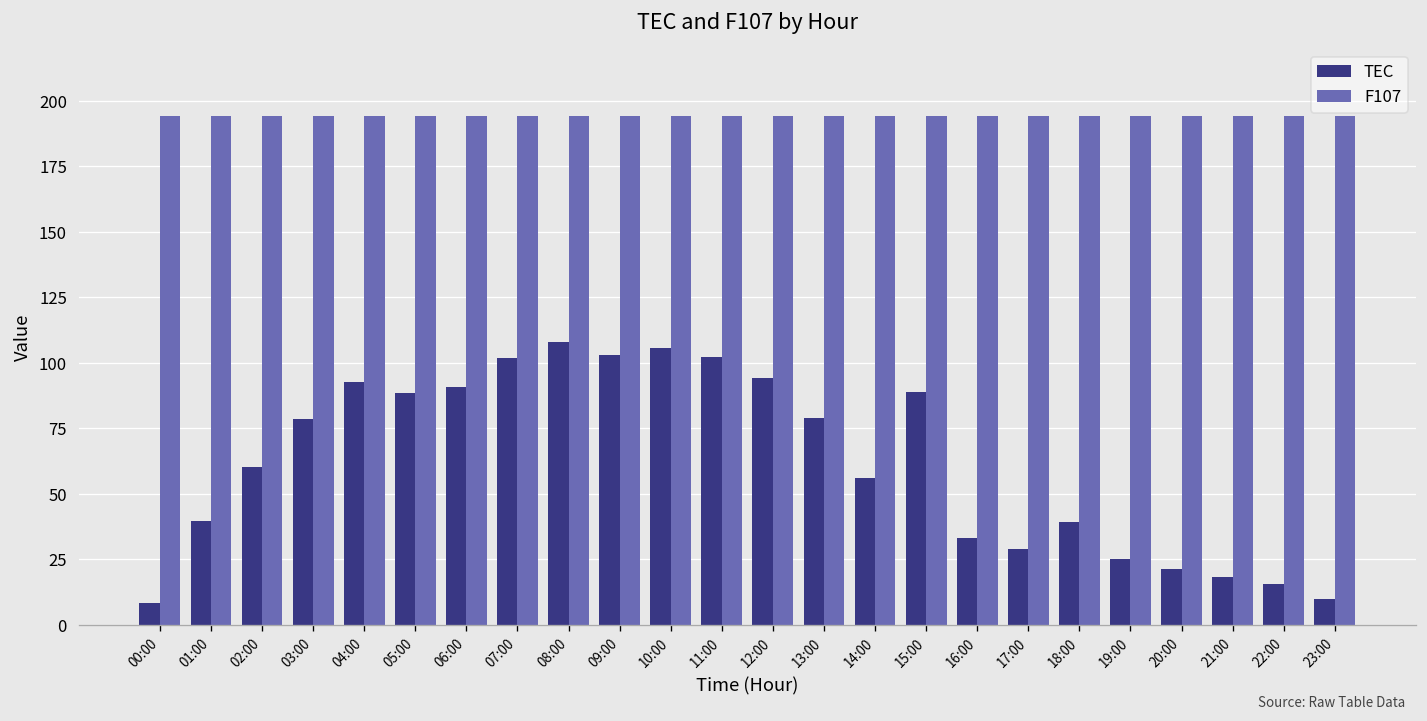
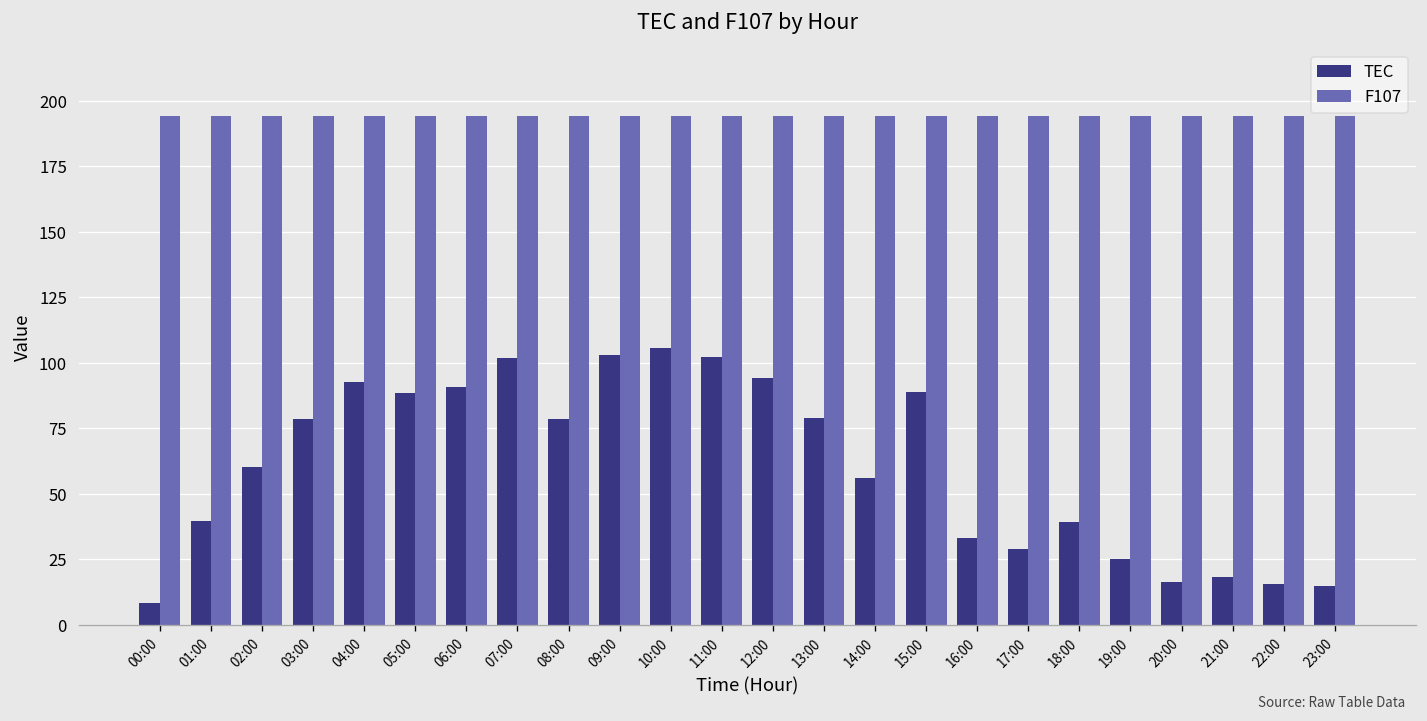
  {
    "TEC": {
      "00:00": 8,
      "01:00": 40,
      "02:00": 60,
      "03:00": 79,
      "04:00": 93,
      "05:00": 88,
      "06:00": 91,
      "07:00": 102,
-     "08:00": 108,
+     "08:00": 79,
      "09:00": 103,
      "10:00": 106,
      "11:00": 102,
      "12:00": 94,
      "13:00": 79,
      "14:00": 56,
      "15:00": 89,
      "16:00": 33,
      "17:00": 29,
      "18:00": 39,
      "19:00": 25,
-     "20:00": 21,
+     "20:00": 16,
      "21:00": 18,
      "22:00": 16,
-     "23:00": 10
+     "23:00": 15
    },
    "F107": {
      "00:00": 194,
      "01:00": 194,
      "02:00": 194,
      "03:00": 194,
      "04:00": 194,
      "05:00": 194,
      "06:00": 194,
      "07:00": 194,
      "08:00": 194,
      "09:00": 194,
      "10:00": 194,
      "11:00": 194,
      "12:00": 194,
      "13:00": 194,
      "14:00": 194,
      "15:00": 194,
      "16:00": 194,
      "17:00": 194,
      "18:00": 194,
      "19:00": 194,
      "20:00": 194,
      "21:00": 194,
      "22:00": 194,
      "23:00": 194
    }
  }
